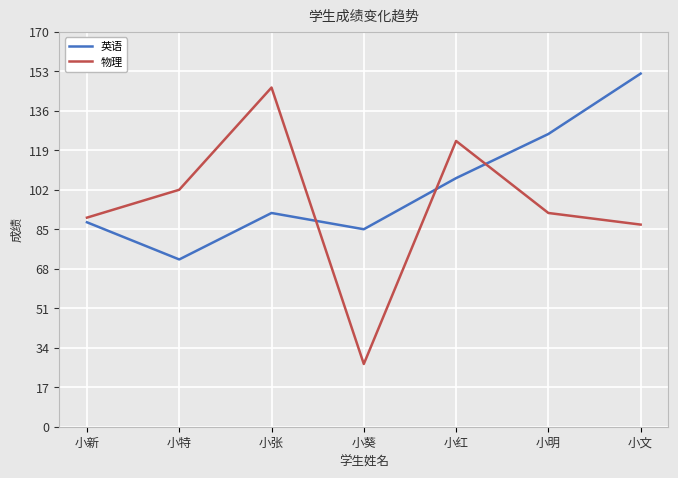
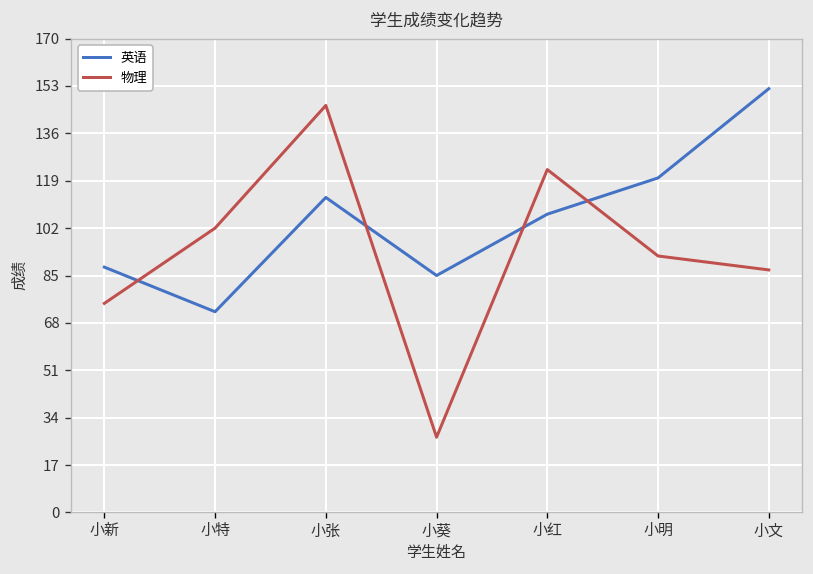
  {
    "英语": {
      "小新": 88,
      "小特": 72,
-     "小张": 92,
+     "小张": 113,
      "小葵": 85,
      "小红": 107,
-     "小明": 126,
+     "小明": 120,
      "小文": 152
    },
    "物理": {
-     "小新": 90,
+     "小新": 75,
      "小特": 102,
      "小张": 146,
      "小葵": 27,
      "小红": 123,
      "小明": 92,
      "小文": 87
    }
  }
